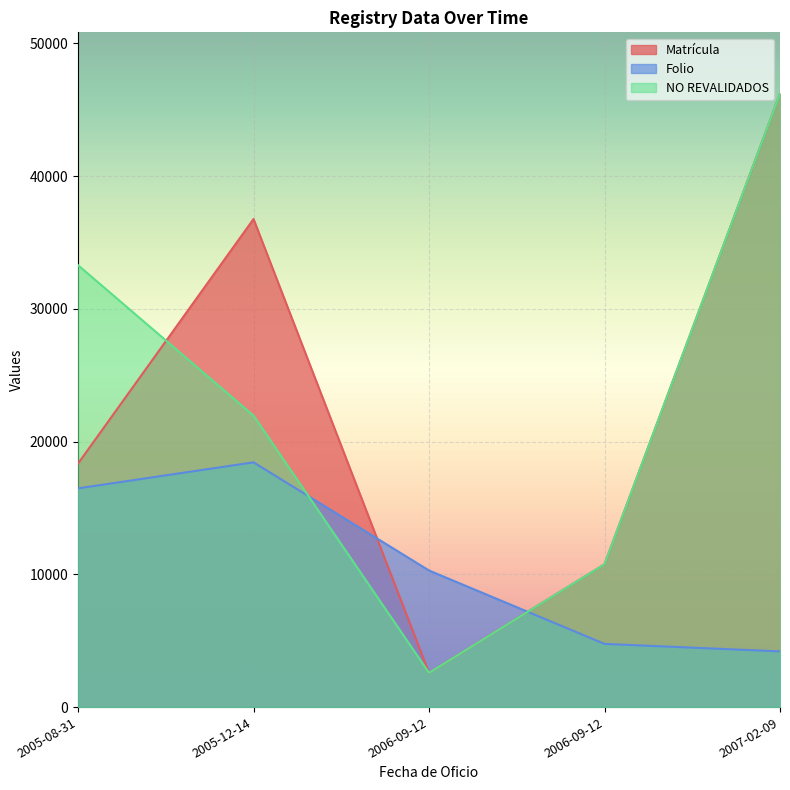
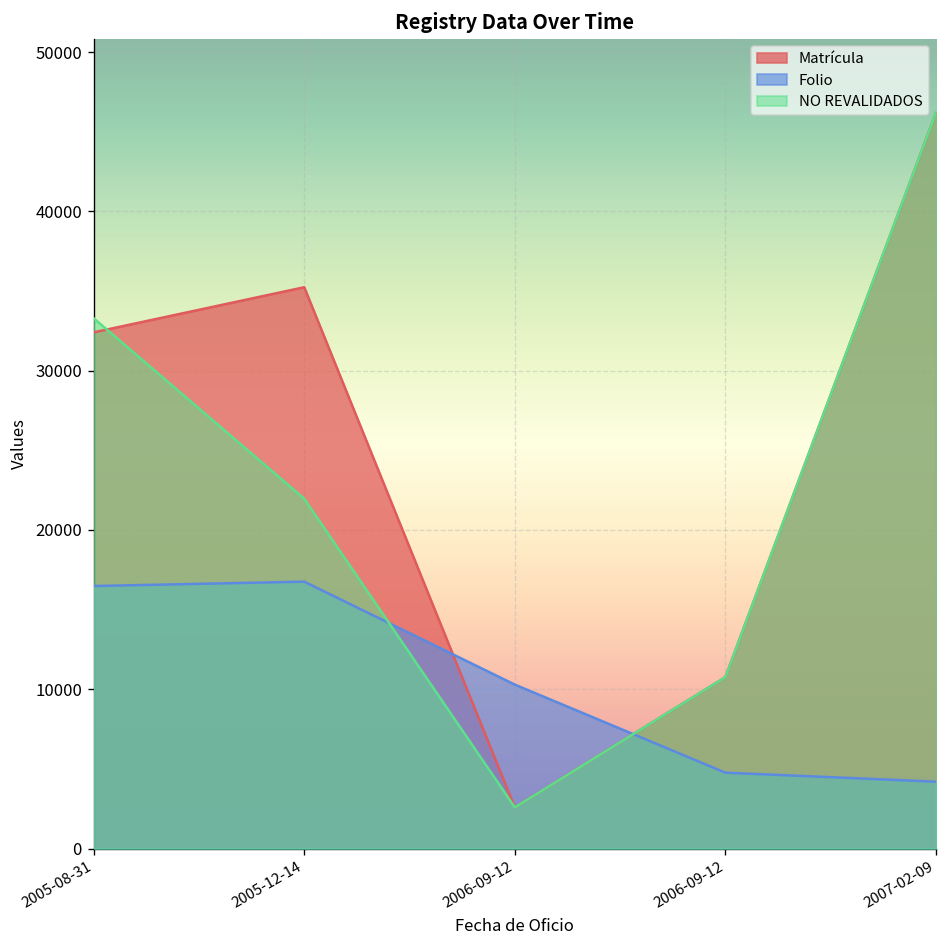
  {
    "Matrícula": {
-     "2005-08-31": 18300,
-     "2005-12-14": 36800
+     "2005-08-31": 32400,
+     "2005-12-14": 35200
    },
    "Folio": {
      "2005-08-31": 16500,
-     "2005-12-14": 18400,
+     "2005-12-14": 16800,
      "2007-02-09": 4200
    },
    "NO REVALIDADOS": {
      "2005-08-31": 33300,
      "2005-12-14": 22000
    }
  }
